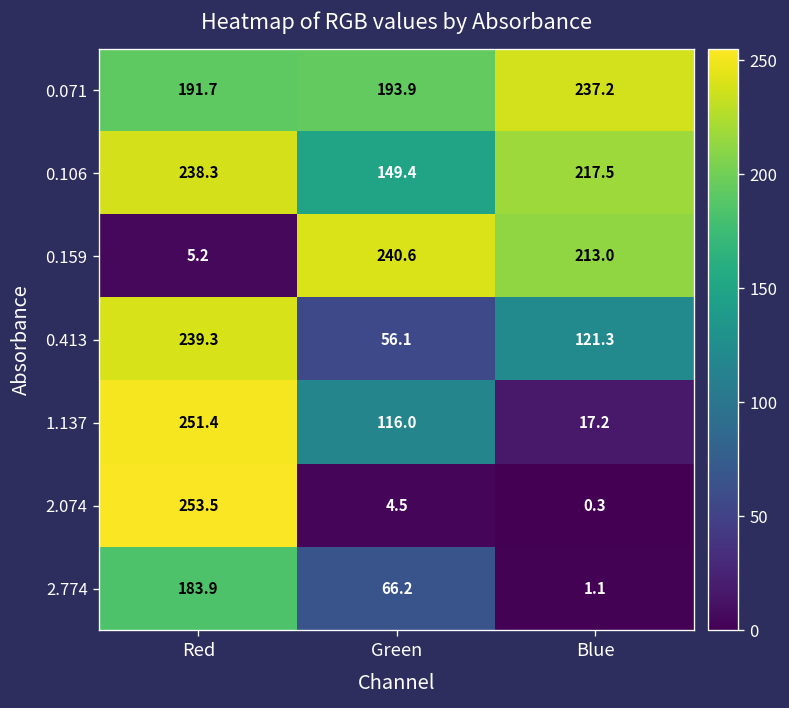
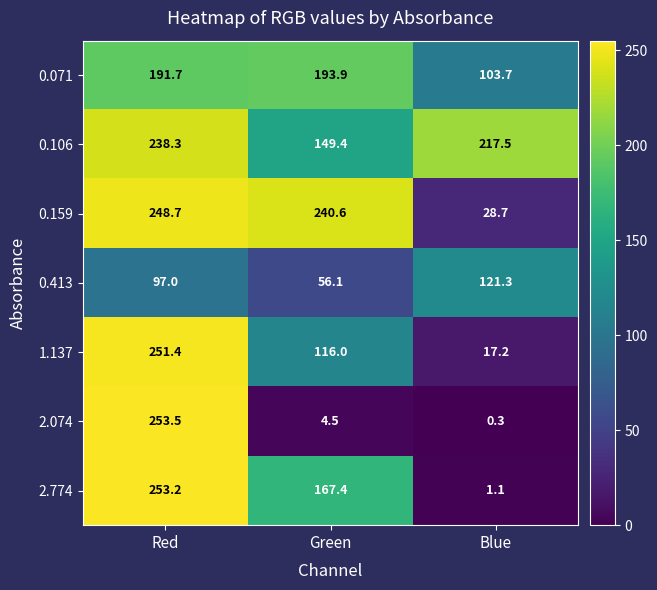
  {
    "0.071": {
      "Red": 191.7,
      "Green": 193.9,
-     "Blue": 237.2
+     "Blue": 103.7
    },
    "0.106": {
      "Red": 238.3,
      "Green": 149.4,
      "Blue": 217.5
    },
    "0.159": {
-     "Red": 5.2,
+     "Red": 248.7,
      "Green": 240.6,
-     "Blue": 213.0
+     "Blue": 28.7
    },
    "0.413": {
-     "Red": 239.3,
+     "Red": 97.0,
      "Green": 56.1,
      "Blue": 121.3
    },
    "1.137": {
      "Red": 251.4,
      "Green": 116.0,
      "Blue": 17.2
    },
    "2.074": {
      "Red": 253.5,
      "Green": 4.5,
      "Blue": 0.3
    },
    "2.774": {
-     "Red": 183.9,
-     "Green": 66.2,
+     "Red": 253.2,
+     "Green": 167.4,
      "Blue": 1.1
    }
  }
